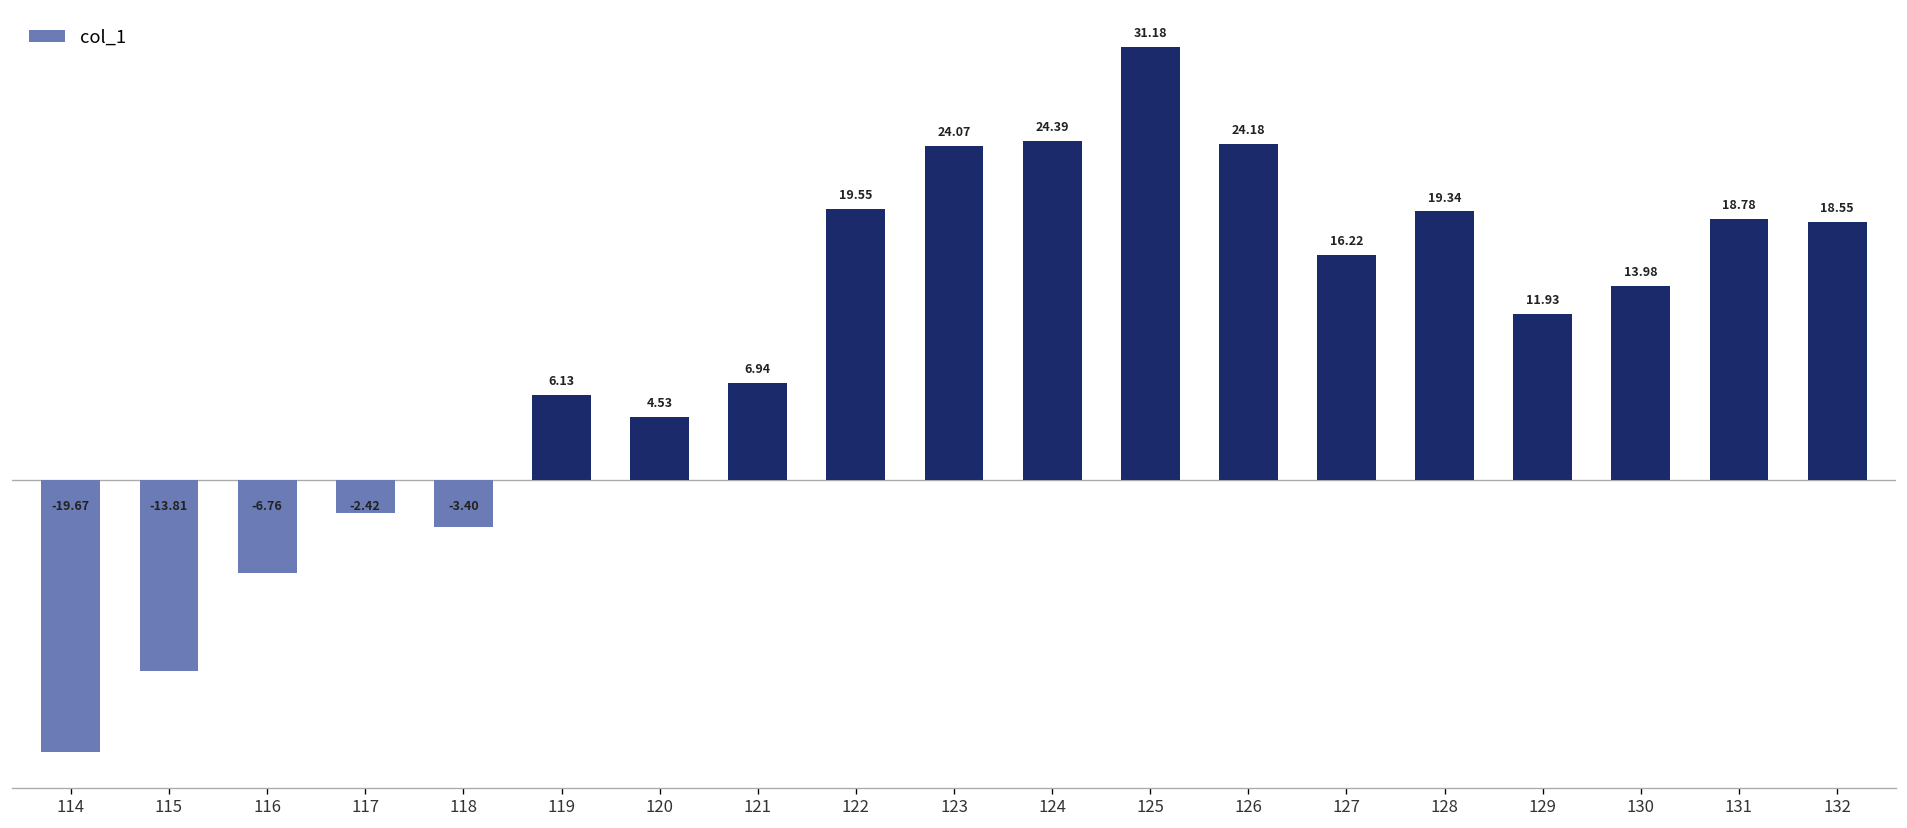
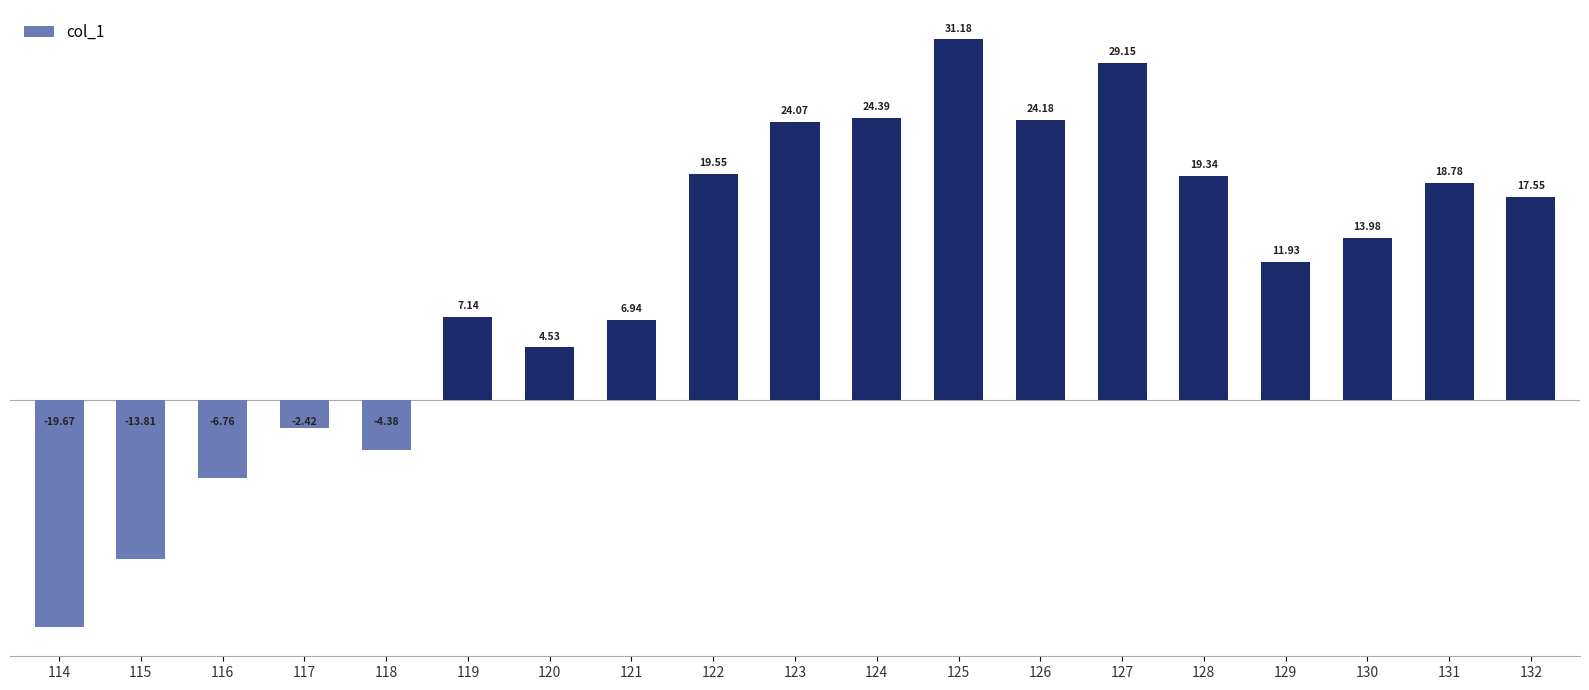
  {
    "114": -19.67,
    "115": -13.81,
    "116": -6.76,
    "117": -2.42,
-   "118": -3.40,
-   "119": 6.13,
+   "118": -4.38,
+   "119": 7.14,
    "120": 4.53,
    "121": 6.94,
    "122": 19.55,
    "123": 24.07,
    "124": 24.39,
    "125": 31.18,
    "126": 24.18,
-   "127": 16.22,
+   "127": 29.15,
    "128": 19.34,
    "129": 11.93,
    "130": 13.98,
    "131": 18.78,
-   "132": 18.55
+   "132": 17.55
  }
